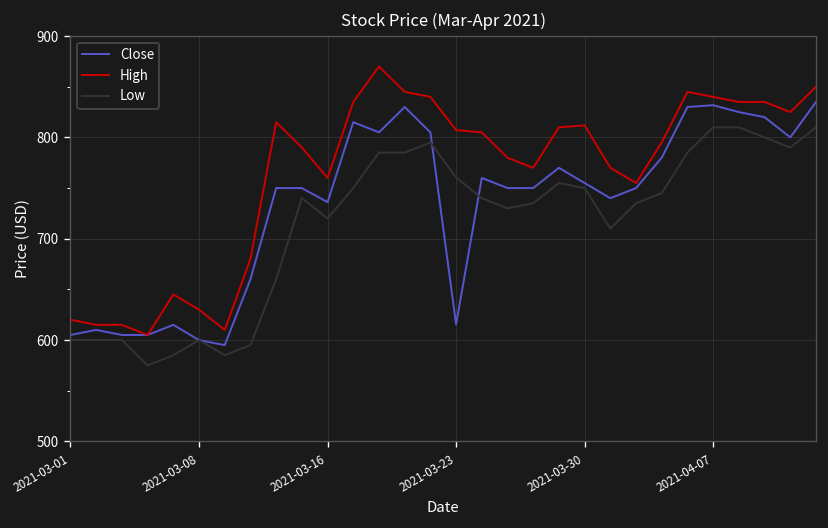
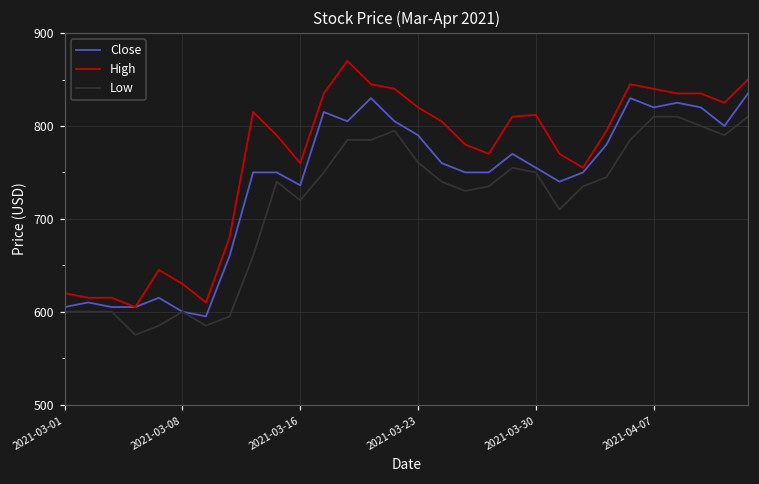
  {
    "Close": {
      "2021-03-01": 610,
      "2021-03-16": 740,
-     "2021-03-23": 620,
+     "2021-03-23": 790,
      "2021-03-30": 760,
-     "2021-04-07": 830
+     "2021-04-07": 820
    },
    "High": {
      "2021-03-01": 620,
      "2021-03-08": 630,
      "2021-03-16": 760,
-     "2021-03-23": 810,
+     "2021-03-23": 820,
      "2021-03-30": 810,
      "2021-04-07": 840
    },
    "Low": {
      "2021-03-01": 600,
      "2021-03-16": 720,
      "2021-03-23": 760,
      "2021-03-30": 750,
      "2021-04-07": 810
    }
  }
